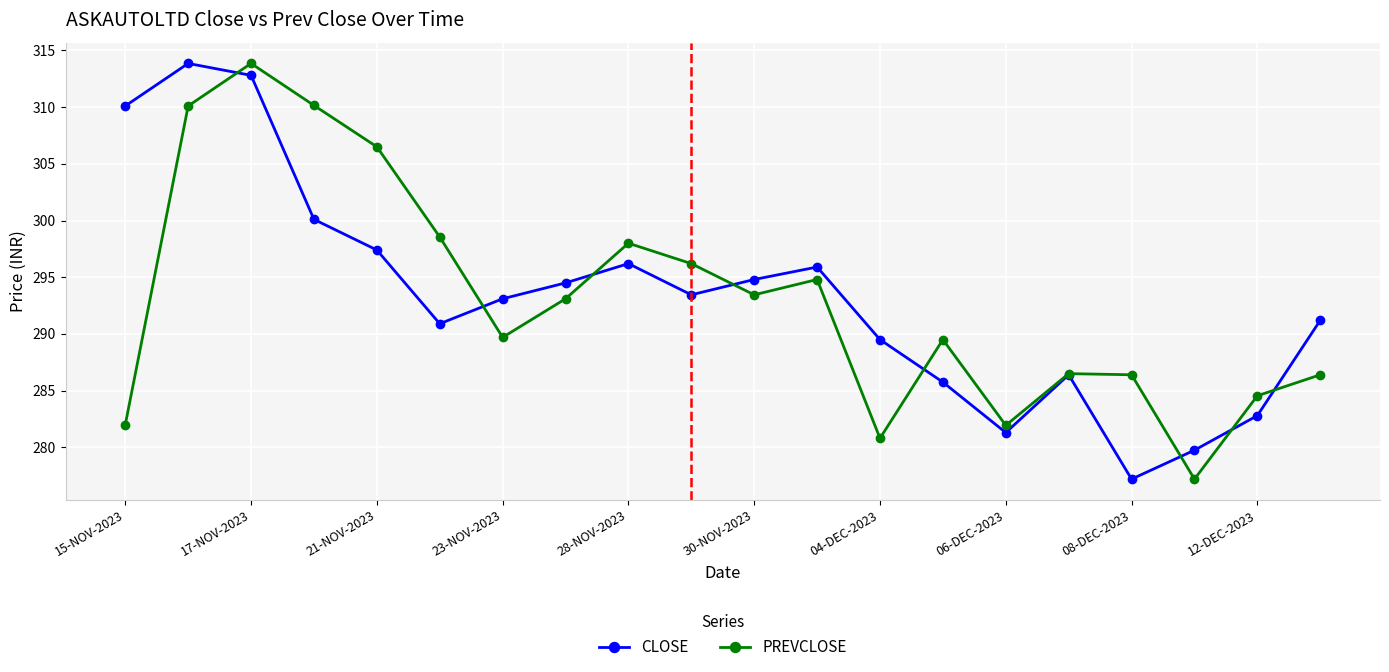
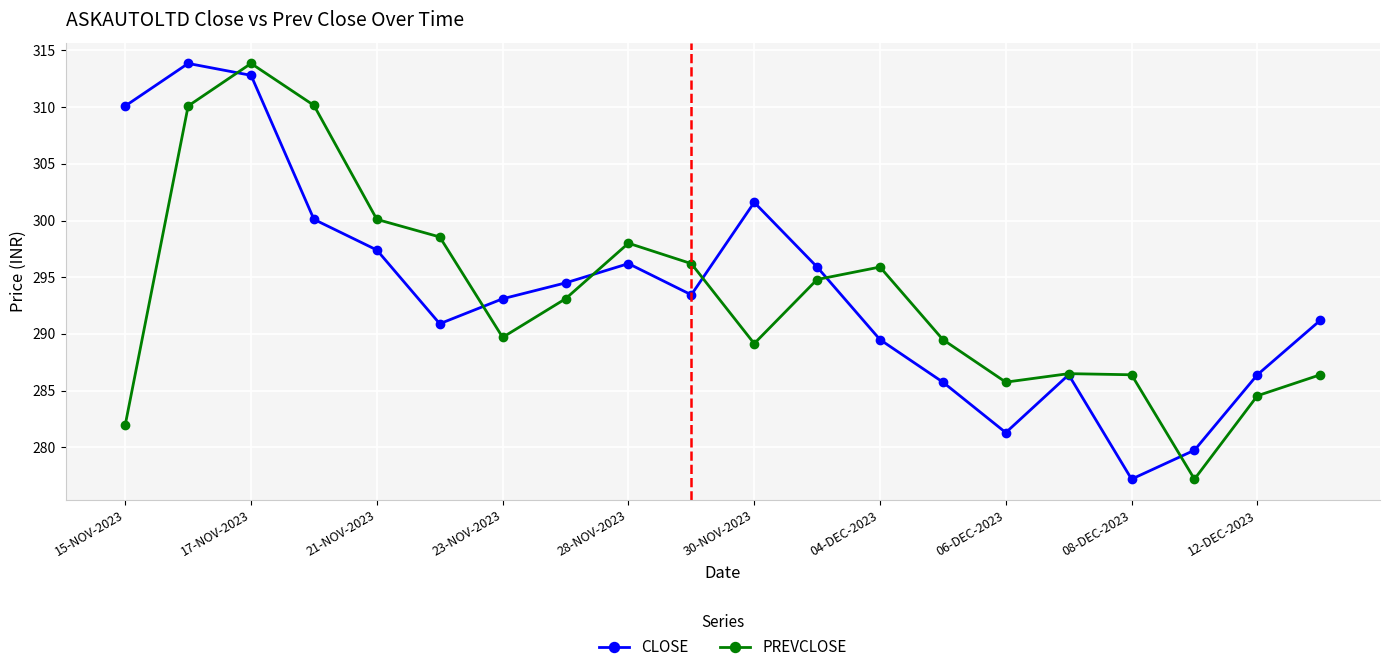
  {
    "CLOSE": {
      "15-NOV-2023": 310.1,
      "17-NOV-2023": 312.8,
      "21-NOV-2023": 297.4,
      "23-NOV-2023": 293.1,
      "28-NOV-2023": 296.2,
-     "30-NOV-2023": 294.8,
+     "30-NOV-2023": 301.6,
      "04-DEC-2023": 289.5,
      "06-DEC-2023": 281.3,
      "08-DEC-2023": 277.2,
-     "12-DEC-2023": 282.8
+     "12-DEC-2023": 286.4
    },
    "PREVCLOSE": {
      "15-NOV-2023": 282.0,
      "17-NOV-2023": 313.9,
-     "21-NOV-2023": 306.5,
+     "21-NOV-2023": 300.1,
      "23-NOV-2023": 289.7,
      "28-NOV-2023": 298.0,
-     "30-NOV-2023": 293.5,
-     "04-DEC-2023": 280.8,
-     "06-DEC-2023": 281.9,
+     "30-NOV-2023": 289.2,
+     "04-DEC-2023": 295.9,
+     "06-DEC-2023": 285.8,
      "08-DEC-2023": 286.4,
      "12-DEC-2023": 284.6
    }
  }
